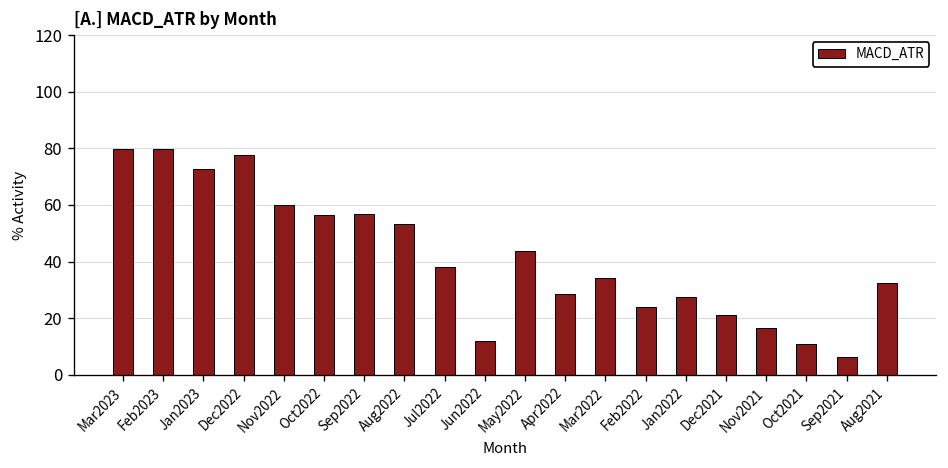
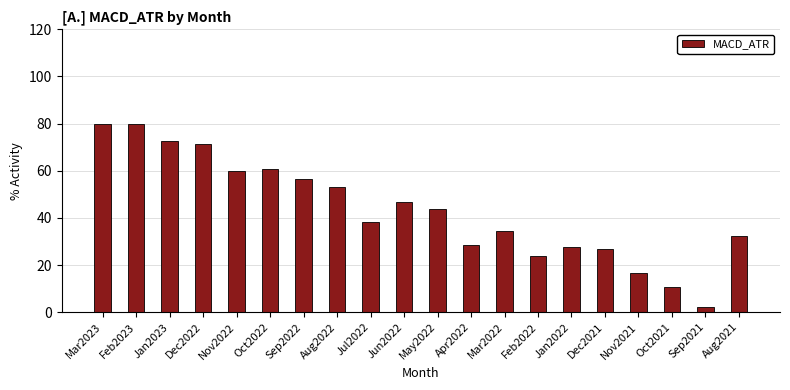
  {
    "Mar2023": 80,
    "Feb2023": 80,
    "Jan2023": 73,
-   "Dec2022": 78,
+   "Dec2022": 71,
    "Nov2022": 60,
-   "Oct2022": 57,
+   "Oct2022": 61,
    "Sep2022": 57,
    "Aug2022": 53,
    "Jul2022": 38,
-   "Jun2022": 12,
+   "Jun2022": 47,
    "May2022": 44,
    "Apr2022": 28,
    "Mar2022": 34,
    "Feb2022": 24,
    "Jan2022": 27,
-   "Dec2021": 21,
+   "Dec2021": 27,
    "Nov2021": 17,
    "Oct2021": 11,
-   "Sep2021": 6,
+   "Sep2021": 2,
    "Aug2021": 32
  }
